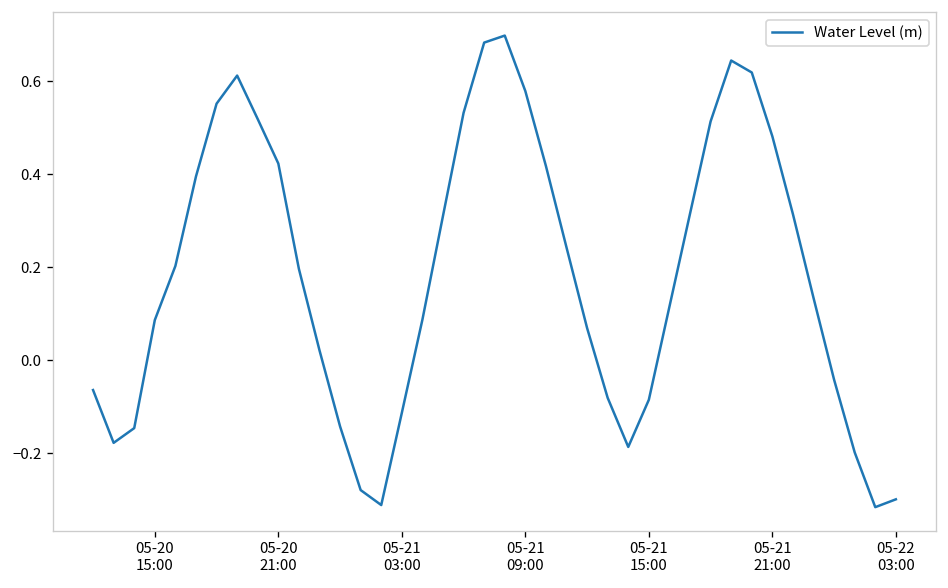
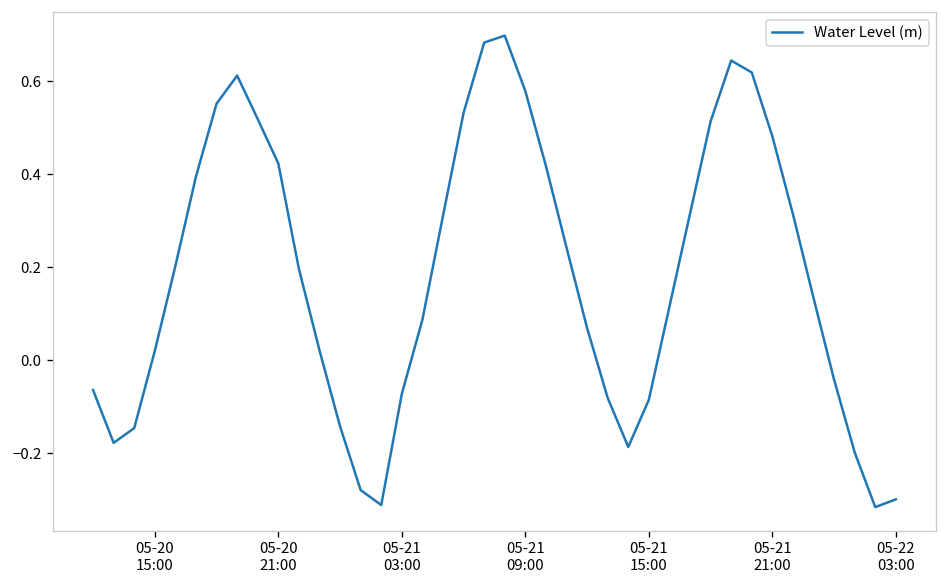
  {
-   "05-20 15:00": 0.09,
+   "05-20 15:00": 0.02,
    "05-20 21:00": 0.42,
-   "05-21 03:00": -0.11,
+   "05-21 03:00": -0.07,
    "05-21 09:00": 0.58,
    "05-21 15:00": -0.09,
    "05-21 21:00": 0.48,
    "05-22 03:00": -0.30
  }
